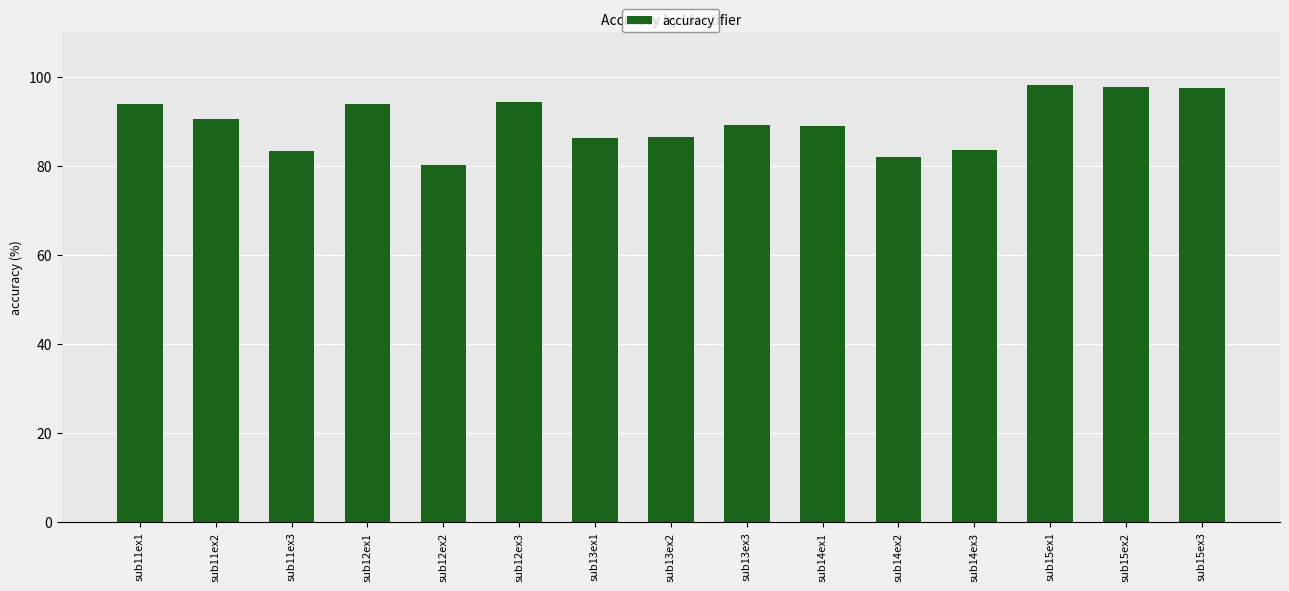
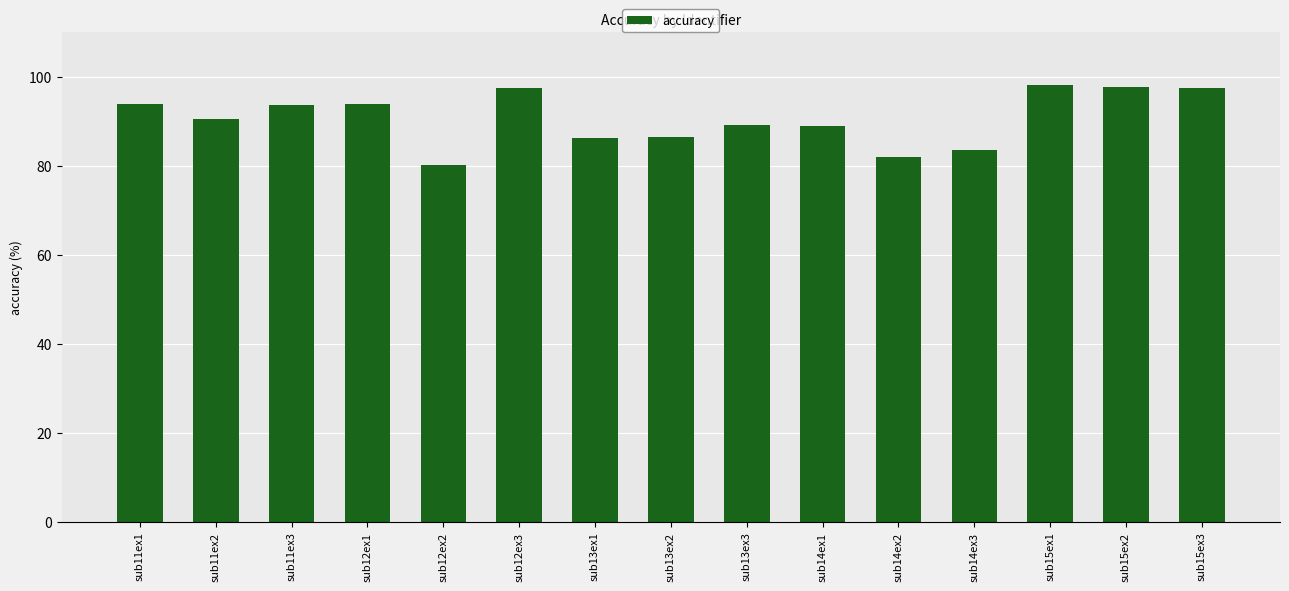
  {
    "sub11ex1": 94,
    "sub11ex2": 90,
-   "sub11ex3": 83,
+   "sub11ex3": 94,
    "sub12ex1": 94,
    "sub12ex2": 80,
-   "sub12ex3": 94,
+   "sub12ex3": 97,
    "sub13ex1": 86,
    "sub13ex2": 87,
    "sub13ex3": 89,
    "sub14ex1": 89,
    "sub14ex2": 82,
    "sub14ex3": 84,
    "sub15ex1": 98,
    "sub15ex2": 98,
    "sub15ex3": 98
  }
